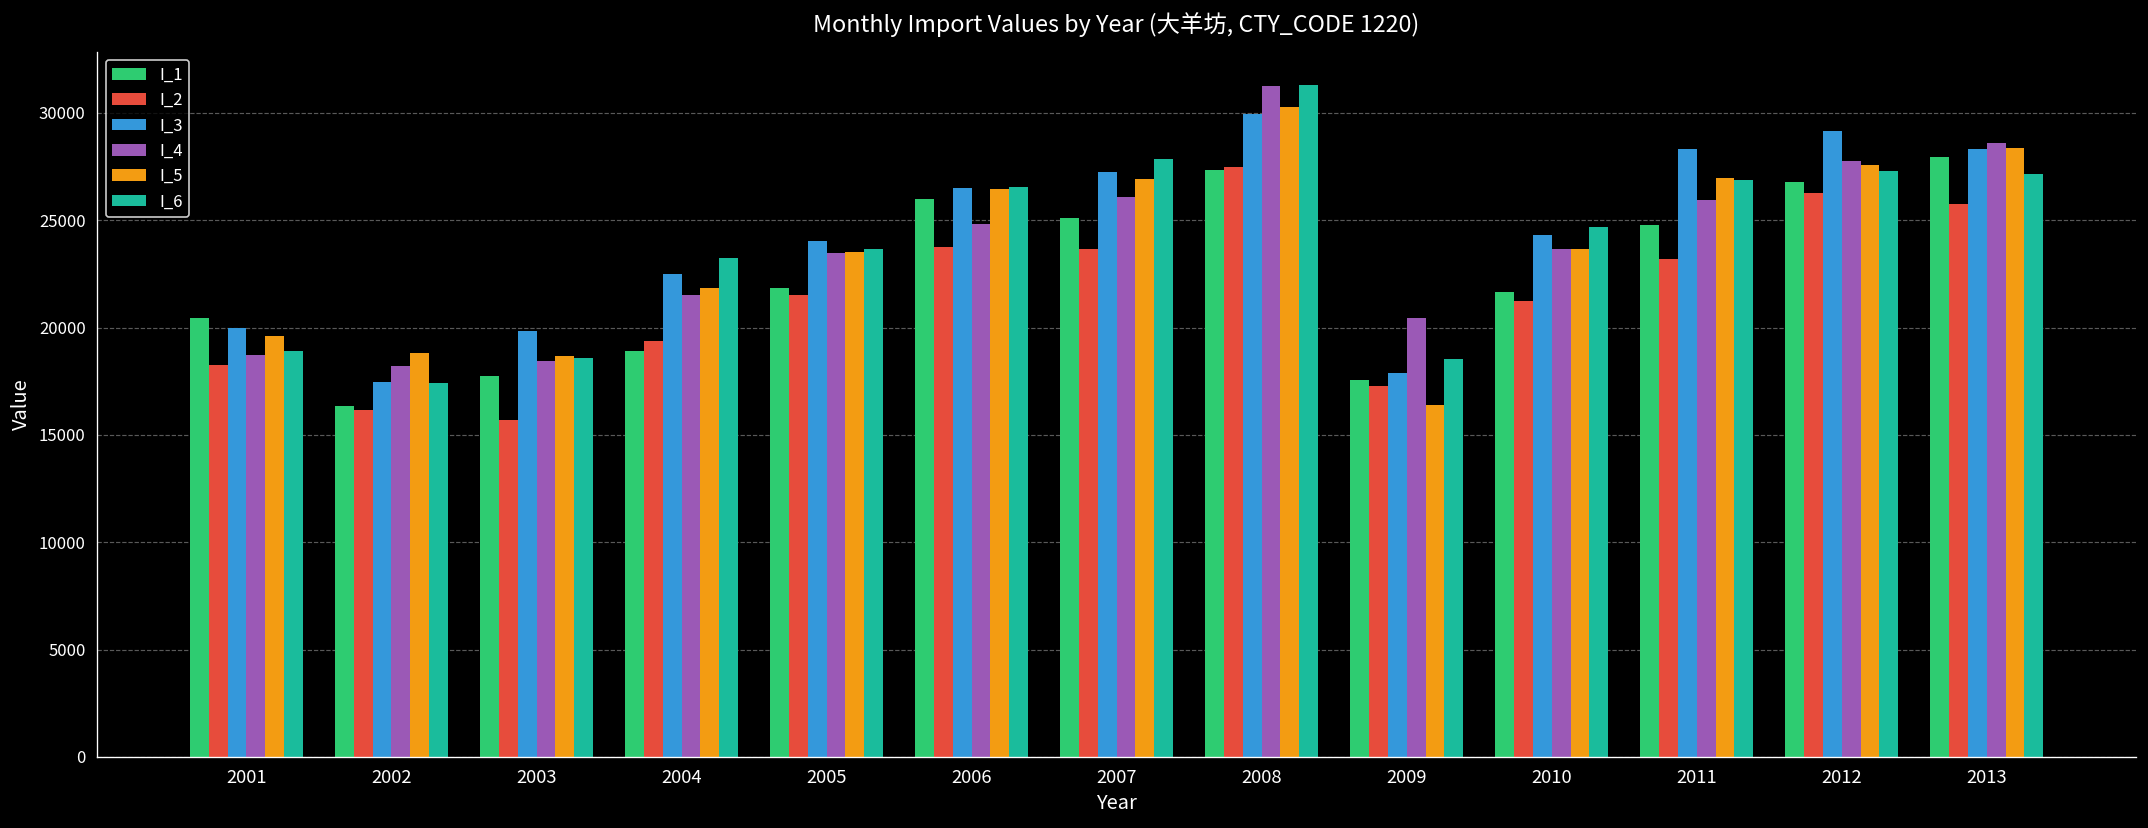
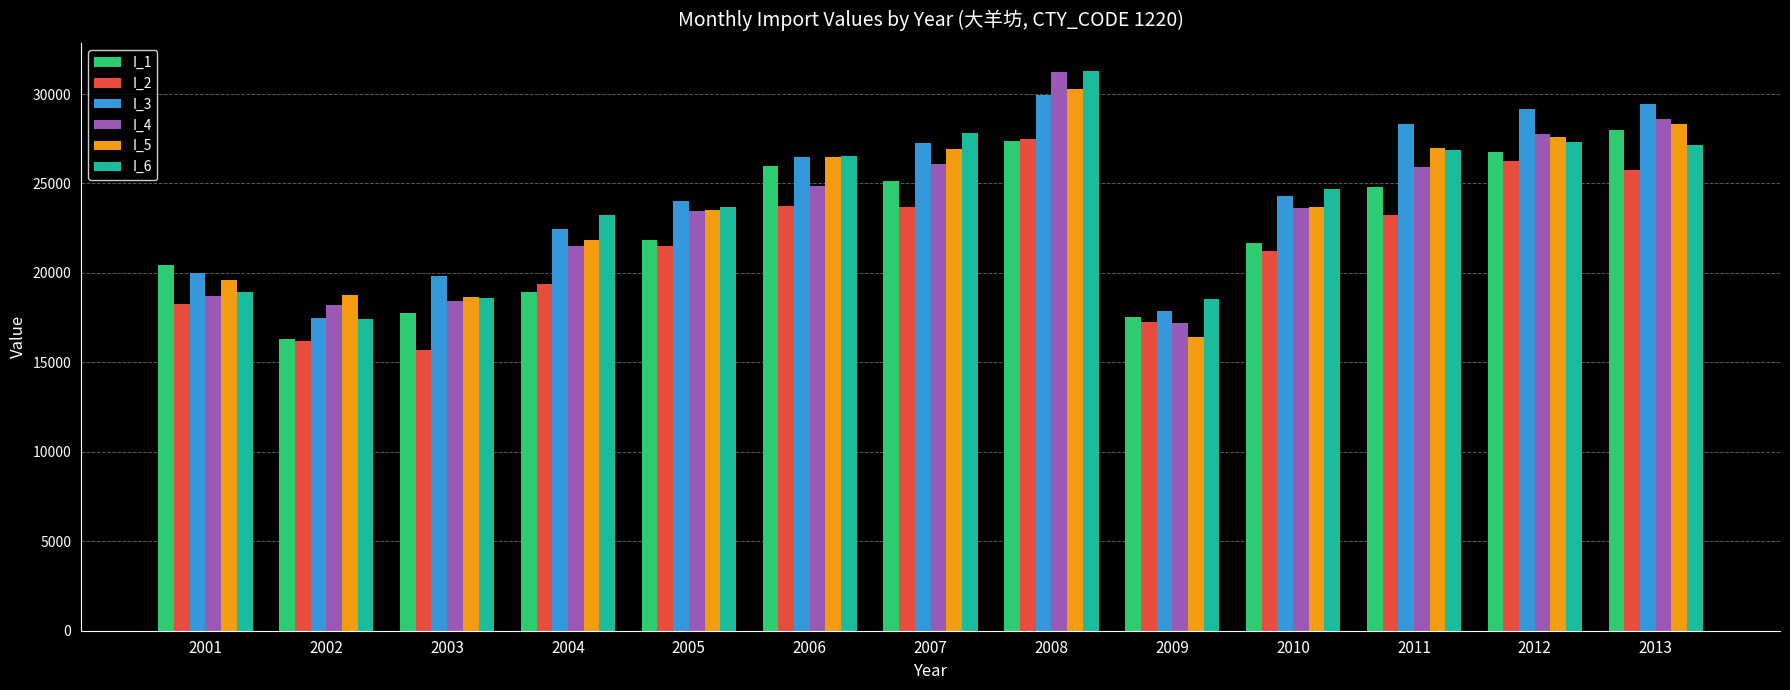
  {
    "I_2": {
      "2001": 18300,
      "2002": 16200,
      "2003": 15700,
      "2004": 19400,
      "2005": 21500,
      "2006": 23800,
      "2007": 23700,
      "2008": 27500,
      "2009": 17300,
      "2010": 21200,
      "2011": 23200,
      "2012": 26300,
      "2013": 25700
    },
    "I_3": {
      "2001": 20000,
      "2002": 17500,
      "2003": 19800,
      "2004": 22500,
      "2005": 24000,
      "2006": 26500,
      "2007": 27200,
      "2008": 30000,
      "2009": 17900,
      "2010": 24300,
      "2011": 28300,
      "2012": 29200,
-     "2013": 28300
+     "2013": 29400
    },
    "I_4": {
      "2001": 18700,
      "2002": 18200,
      "2003": 18500,
      "2004": 21500,
      "2005": 23500,
      "2006": 24800,
      "2007": 26100,
      "2008": 31200,
-     "2009": 20400,
+     "2009": 17200,
      "2010": 23700,
      "2011": 25900,
      "2012": 27800,
      "2013": 28600
    },
    "I_5": {
      "2001": 19600,
      "2002": 18800,
      "2003": 18700,
      "2004": 21800,
      "2005": 23500,
      "2006": 26500,
      "2007": 26900,
      "2008": 30300,
      "2009": 16400,
      "2010": 23700,
      "2011": 27000,
      "2012": 27600,
      "2013": 28300
    }
  }
